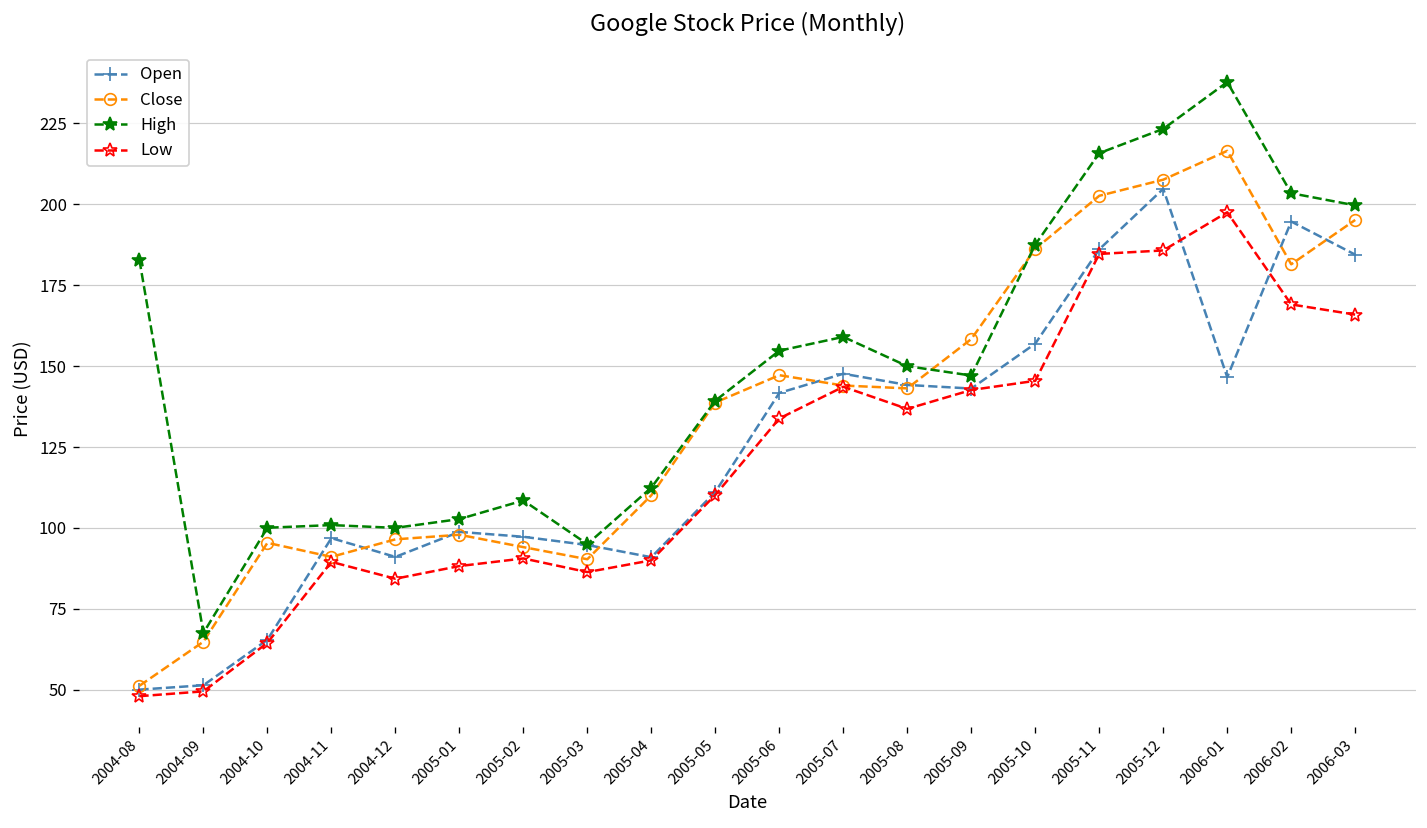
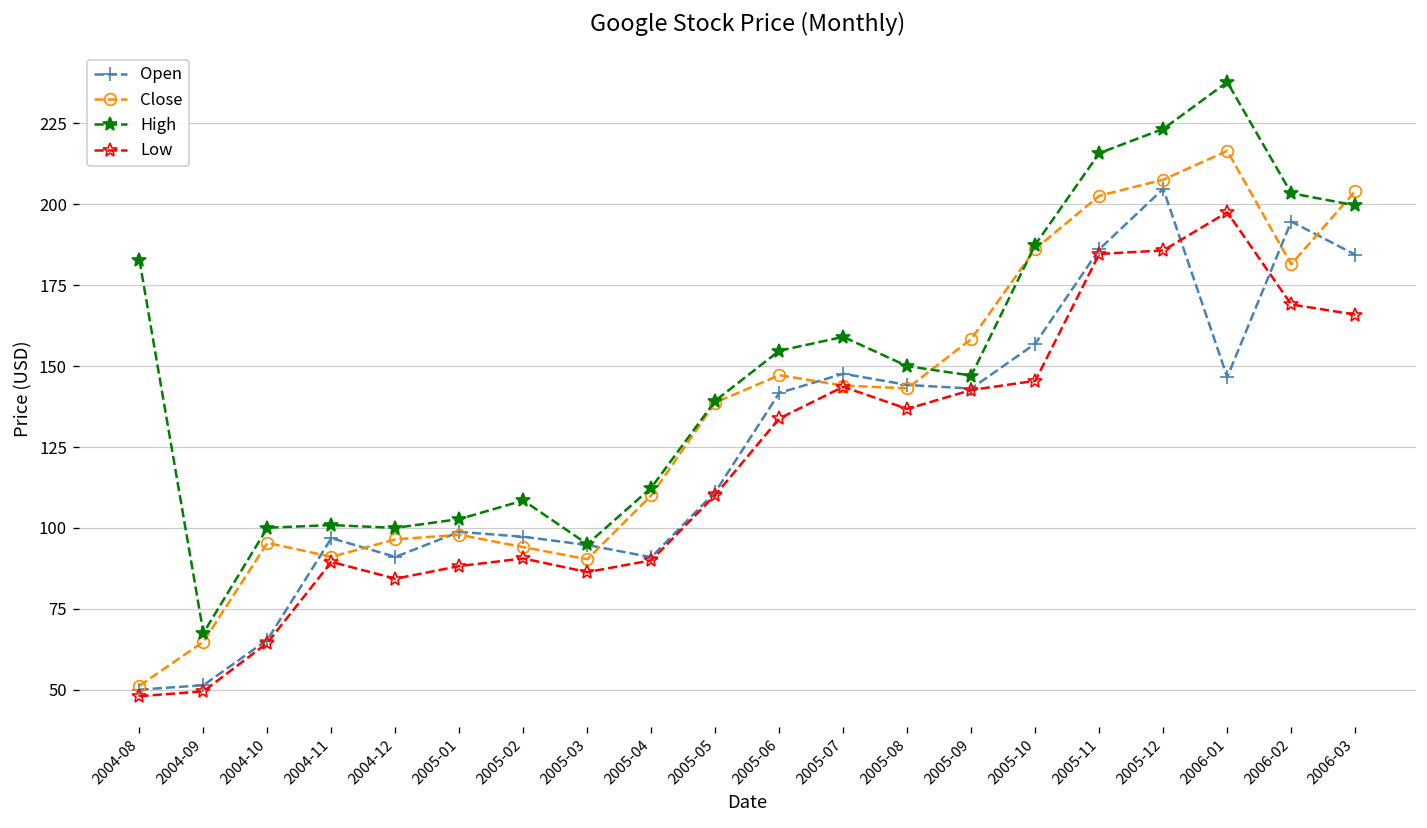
  {
    "Open": {
      "2004-08": 50,
      "2004-09": 51,
      "2004-10": 65,
      "2004-11": 97,
      "2004-12": 91,
      "2005-02": 97,
      "2005-04": 91,
      "2005-06": 142,
      "2005-07": 148,
      "2005-08": 144,
      "2005-10": 157,
      "2005-11": 186,
      "2005-12": 205,
      "2006-01": 147,
      "2006-02": 195,
      "2006-03": 184
    },
    "Close": {
      "2004-08": 51,
      "2004-09": 65,
      "2004-10": 95,
      "2004-11": 91,
      "2004-12": 96,
      "2005-02": 94,
      "2005-03": 90,
      "2005-04": 110,
      "2005-06": 147,
      "2005-08": 143,
      "2005-09": 158,
      "2005-10": 186,
      "2005-11": 203,
      "2005-12": 208,
      "2006-01": 217,
      "2006-02": 181,
-     "2006-03": 195
+     "2006-03": 204
    },
    "High": {
      "2004-08": 183,
      "2004-09": 68,
      "2004-10": 100,
      "2004-11": 101,
      "2004-12": 100,
      "2005-01": 103,
      "2005-02": 109,
      "2005-04": 112,
      "2005-06": 155,
      "2005-07": 159,
      "2005-08": 150,
      "2005-09": 147,
      "2005-10": 188,
      "2005-11": 216,
      "2005-12": 223,
      "2006-01": 238,
      "2006-02": 203,
      "2006-03": 200
    },
    "Low": {
      "2004-08": 48,
      "2004-09": 50,
      "2004-10": 65,
      "2004-11": 90,
      "2004-12": 84,
      "2005-01": 88,
      "2005-02": 91,
      "2005-03": 86,
      "2005-04": 90,
      "2005-06": 134,
      "2005-08": 137,
      "2005-10": 145,
      "2005-11": 185,
      "2005-12": 186,
      "2006-01": 198,
      "2006-02": 169,
      "2006-03": 166
    }
  }
